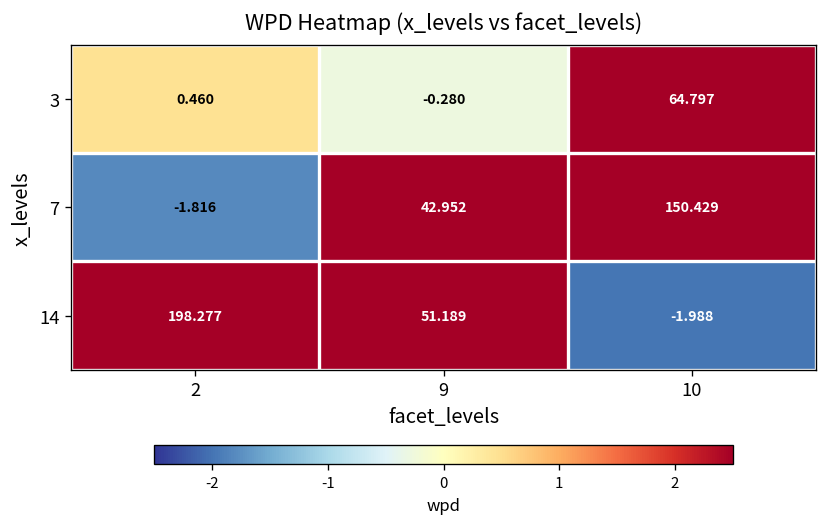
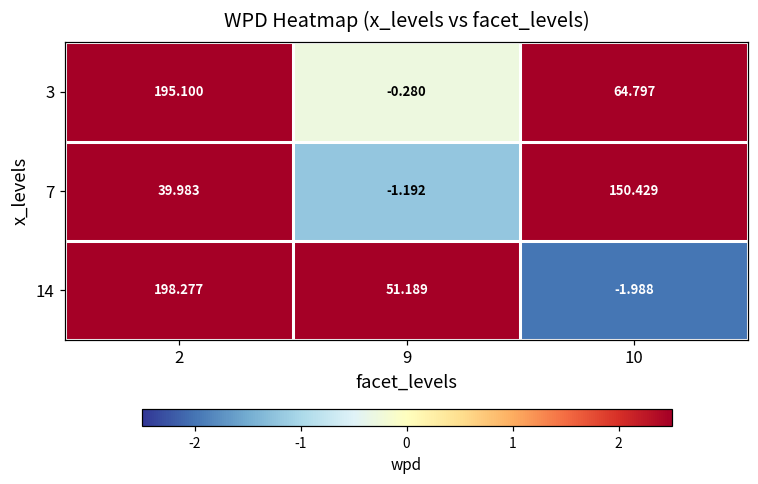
  {
    "3": {
-     "2": 0.460,
+     "2": 195.100,
      "9": -0.280,
      "10": 64.797
    },
    "7": {
-     "2": -1.816,
-     "9": 42.952,
+     "2": 39.983,
+     "9": -1.192,
      "10": 150.429
    },
    "14": {
      "2": 198.277,
      "9": 51.189,
      "10": -1.988
    }
  }
